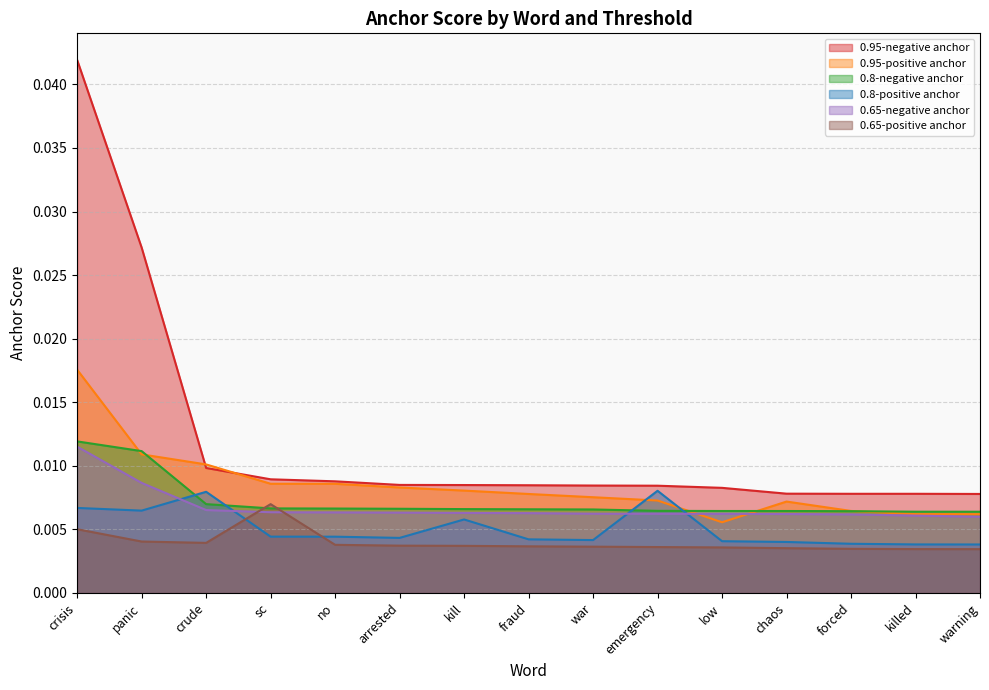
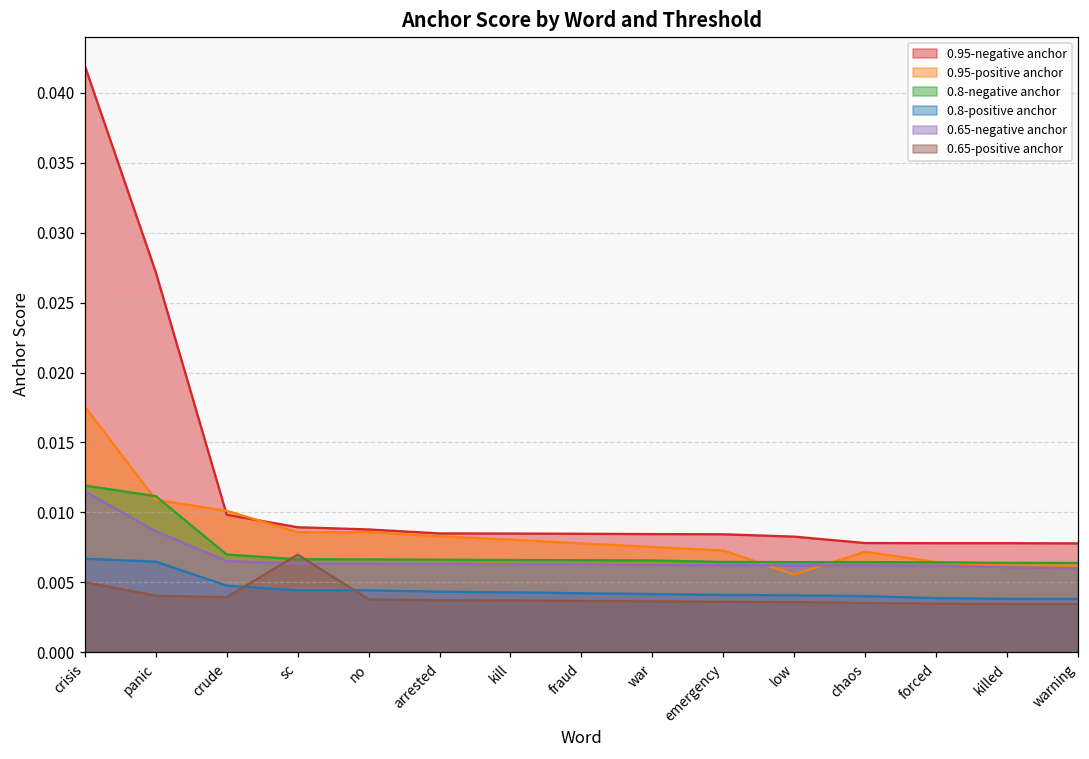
  {
    "0.95-negative anchor": {
      "crisis": 0.0419,
      "panic": 0.0272,
      "crude": 0.0098,
      "sc": 0.0089,
      "arrested": 0.0085,
      "kill": 0.0085,
      "fraud": 0.0085,
      "war": 0.0084,
      "emergency": 0.0084,
      "low": 0.0083,
      "chaos": 0.0078,
      "forced": 0.0078,
      "killed": 0.0078,
      "warning": 0.0078
    },
    "0.95-positive anchor": {
      "crisis": 0.0176,
      "panic": 0.0109,
      "crude": 0.0101,
      "sc": 0.0086,
      "arrested": 0.0083,
      "kill": 0.0080,
      "fraud": 0.0078,
      "war": 0.0075,
      "emergency": 0.0073,
      "low": 0.0056,
      "chaos": 0.0072
    },
    "0.8-negative anchor": {
      "crisis": 0.0119,
      "panic": 0.0112,
      "crude": 0.0070,
      "sc": 0.0066,
      "no": 0.0066,
      "arrested": 0.0066,
      "kill": 0.0066,
      "fraud": 0.0066,
      "war": 0.0066,
      "emergency": 0.0065,
      "low": 0.0064,
      "chaos": 0.0064,
      "warning": 0.0064
    },
    "0.8-positive anchor": {
      "crisis": 0.0067,
      "panic": 0.0065,
-     "crude": 0.0080,
+     "crude": 0.0048,
      "sc": 0.0044,
      "no": 0.0044,
      "arrested": 0.0043,
-     "kill": 0.0058,
+     "kill": 0.0043,
      "fraud": 0.0042,
      "war": 0.0042,
-     "emergency": 0.0080,
+     "emergency": 0.0041,
      "low": 0.0041,
      "chaos": 0.0040,
      "forced": 0.0039,
      "killed": 0.0038,
      "warning": 0.0038
    },
    "0.65-negative anchor": {
      "crisis": 0.0115,
      "panic": 0.0087,
      "crude": 0.0065,
      "sc": 0.0063,
      "no": 0.0063,
      "arrested": 0.0063,
      "kill": 0.0063,
      "fraud": 0.0063,
      "war": 0.0062,
      "emergency": 0.0062,
      "low": 0.0062,
      "chaos": 0.0062,
      "forced": 0.0062
    },
    "0.65-positive anchor": {
      "crisis": 0.0050,
      "panic": 0.0040,
      "crude": 0.0039,
      "sc": 0.0070,
      "no": 0.0038,
      "arrested": 0.0037,
      "kill": 0.0037,
      "fraud": 0.0037,
      "war": 0.0036,
      "emergency": 0.0036,
      "low": 0.0036,
      "chaos": 0.0035,
      "forced": 0.0035,
      "killed": 0.0034,
      "warning": 0.0034
    }
  }
